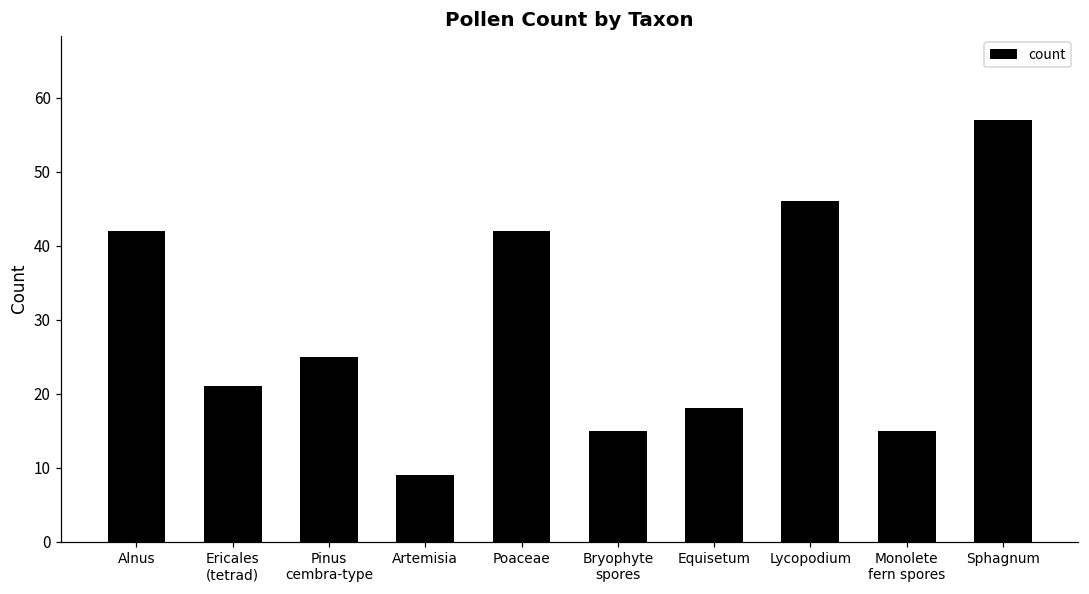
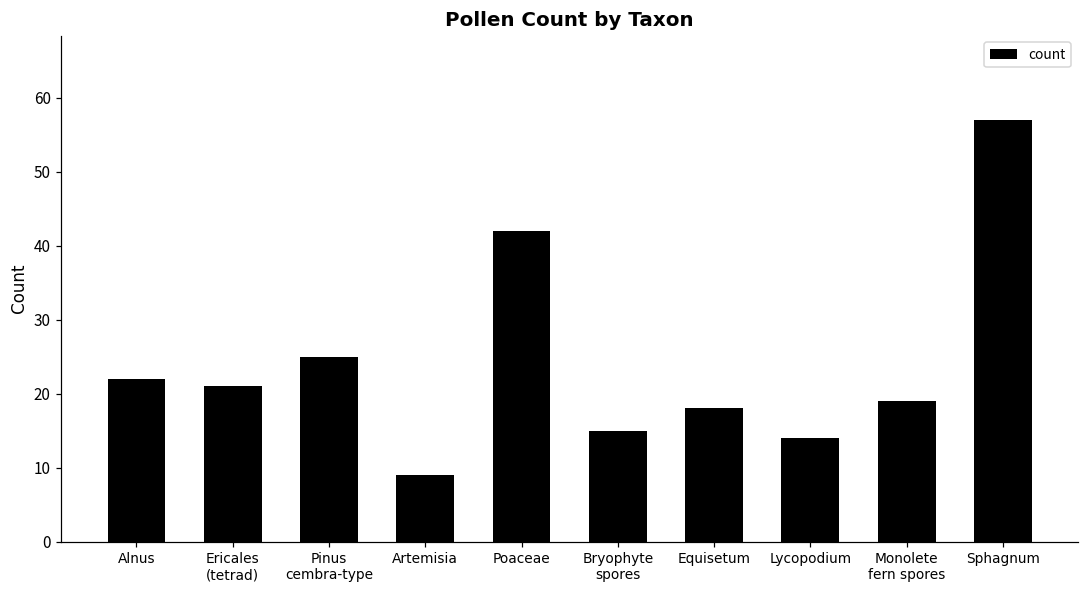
  {
-   "Alnus": 42,
+   "Alnus": 22,
    "Ericales (tetrad)": 21,
    "Pinus cembra-type": 25,
    "Artemisia": 9,
    "Poaceae": 42,
    "Bryophyte spores": 15,
    "Equisetum": 18,
-   "Lycopodium": 46,
-   "Monolete fern spores": 15,
+   "Lycopodium": 14,
+   "Monolete fern spores": 19,
    "Sphagnum": 57
  }
